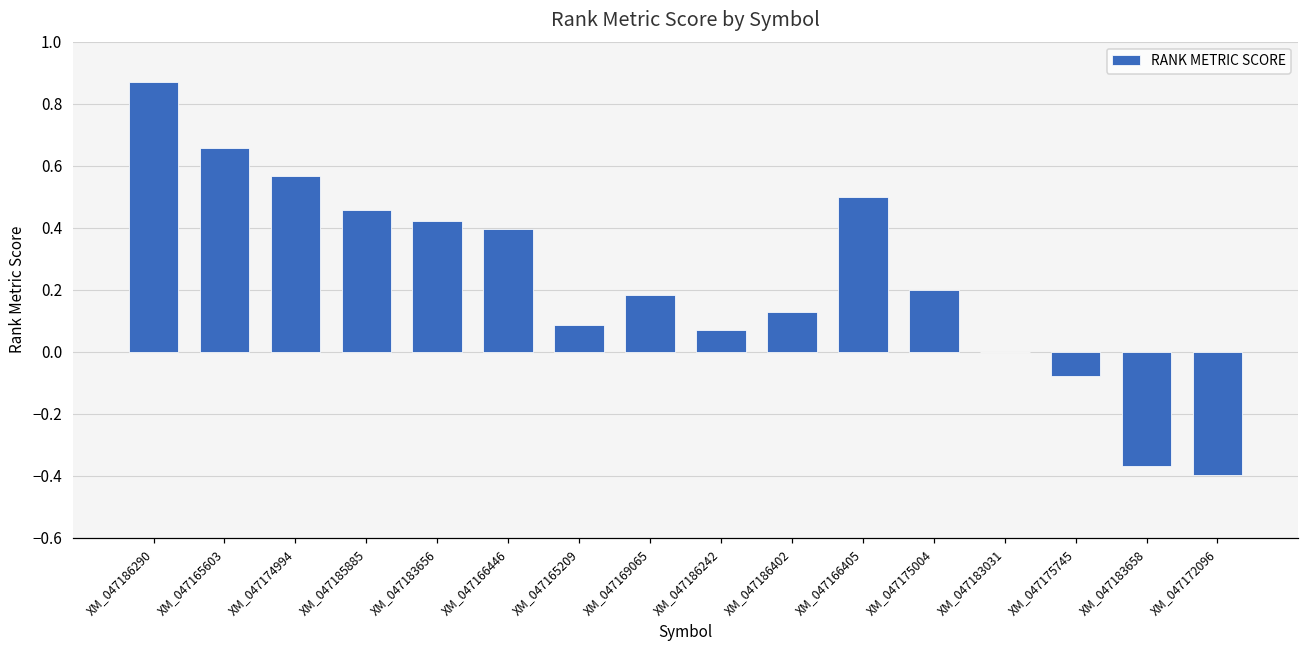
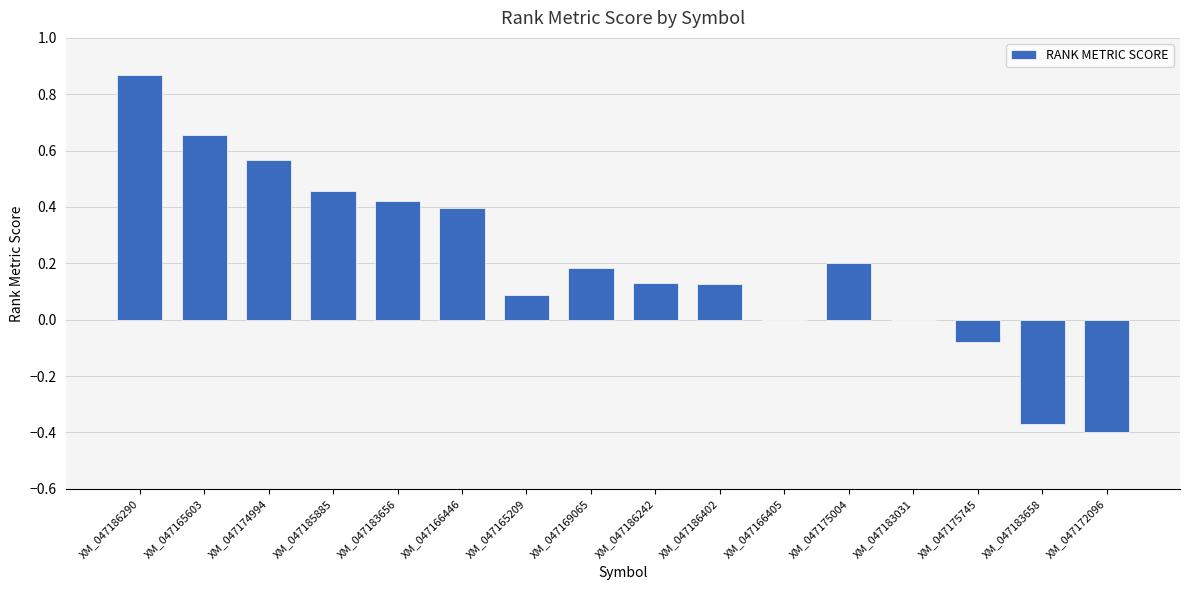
  {
    "XM_047186290": 0.87,
    "XM_047165603": 0.66,
    "XM_047174994": 0.57,
    "XM_047185885": 0.46,
    "XM_047183656": 0.42,
    "XM_047166446": 0.40,
    "XM_047165209": 0.09,
    "XM_047169065": 0.18,
-   "XM_047186242": 0.07,
+   "XM_047186242": 0.13,
    "XM_047186402": 0.13,
-   "XM_047166405": 0.5,
+   "XM_047166405": 0.0,
    "XM_047175004": 0.20,
    "XM_047183031": 0.00,
    "XM_047175745": -0.08,
    "XM_047183658": -0.37,
    "XM_047172096": -0.40
  }
